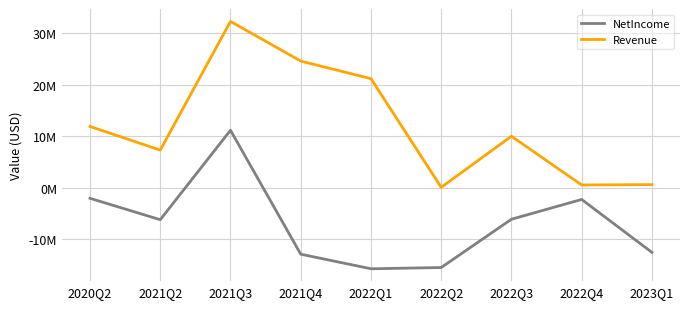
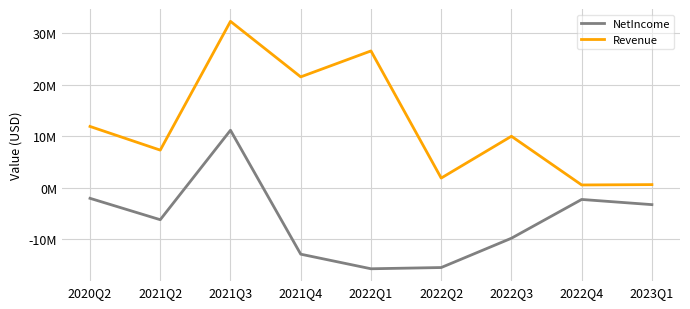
  {
    "NetIncome": {
      "2020Q2": -2000000,
      "2021Q2": -6000000,
      "2021Q3": 11000000,
      "2021Q4": -13000000,
      "2022Q1": -16000000,
      "2022Q2": -15000000,
-     "2022Q3": -6000000,
+     "2022Q3": -10000000,
      "2022Q4": -2000000,
-     "2023Q1": -13000000
+     "2023Q1": -3000000
    },
    "Revenue": {
      "2020Q2": 12000000,
      "2021Q2": 7000000,
      "2021Q3": 32000000,
-     "2021Q4": 25000000,
-     "2022Q1": 21000000,
-     "2022Q2": 0,
+     "2021Q4": 21000000,
+     "2022Q1": 27000000,
+     "2022Q2": 2000000,
      "2022Q3": 10000000,
      "2022Q4": 1000000,
      "2023Q1": 1000000
    }
  }
